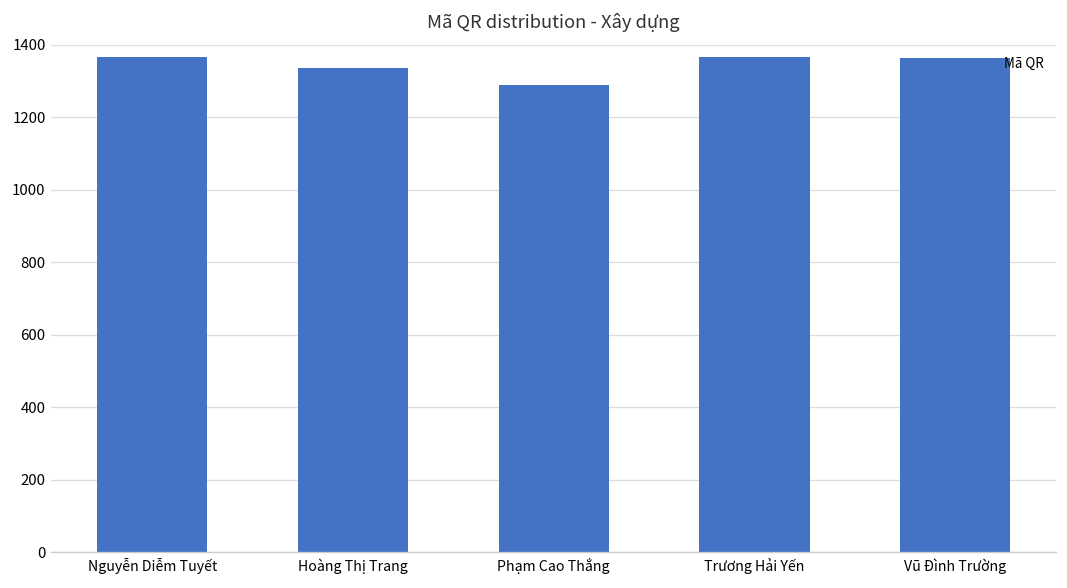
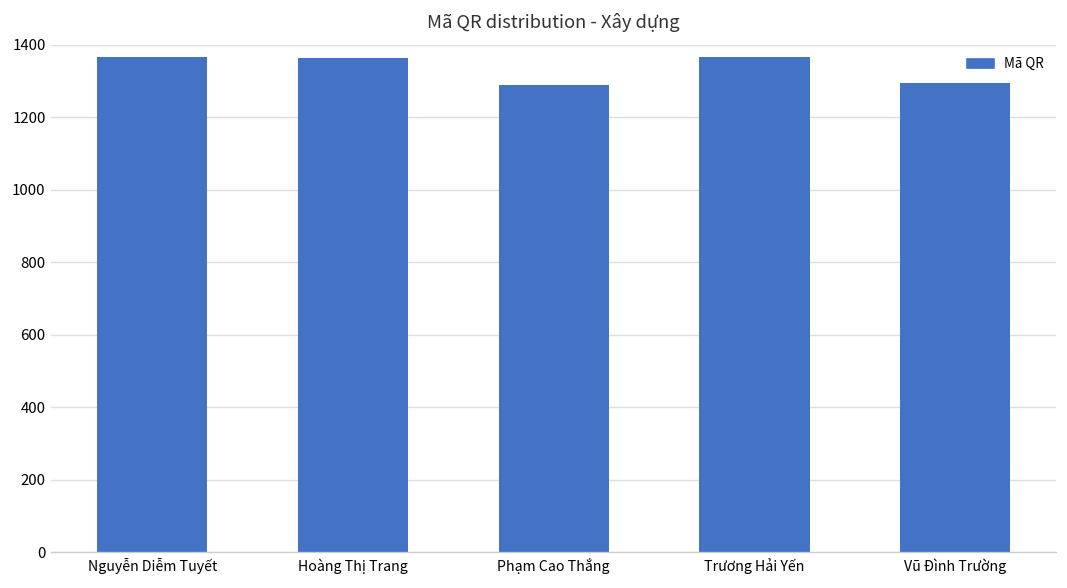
  {
    "Nguyễn Diễm Tuyết": 1370,
-   "Hoàng Thị Trang": 1340,
+   "Hoàng Thị Trang": 1360,
    "Phạm Cao Thắng": 1290,
    "Trương Hải Yến": 1370,
-   "Vũ Đình Trường": 1370
+   "Vũ Đình Trường": 1300
  }
